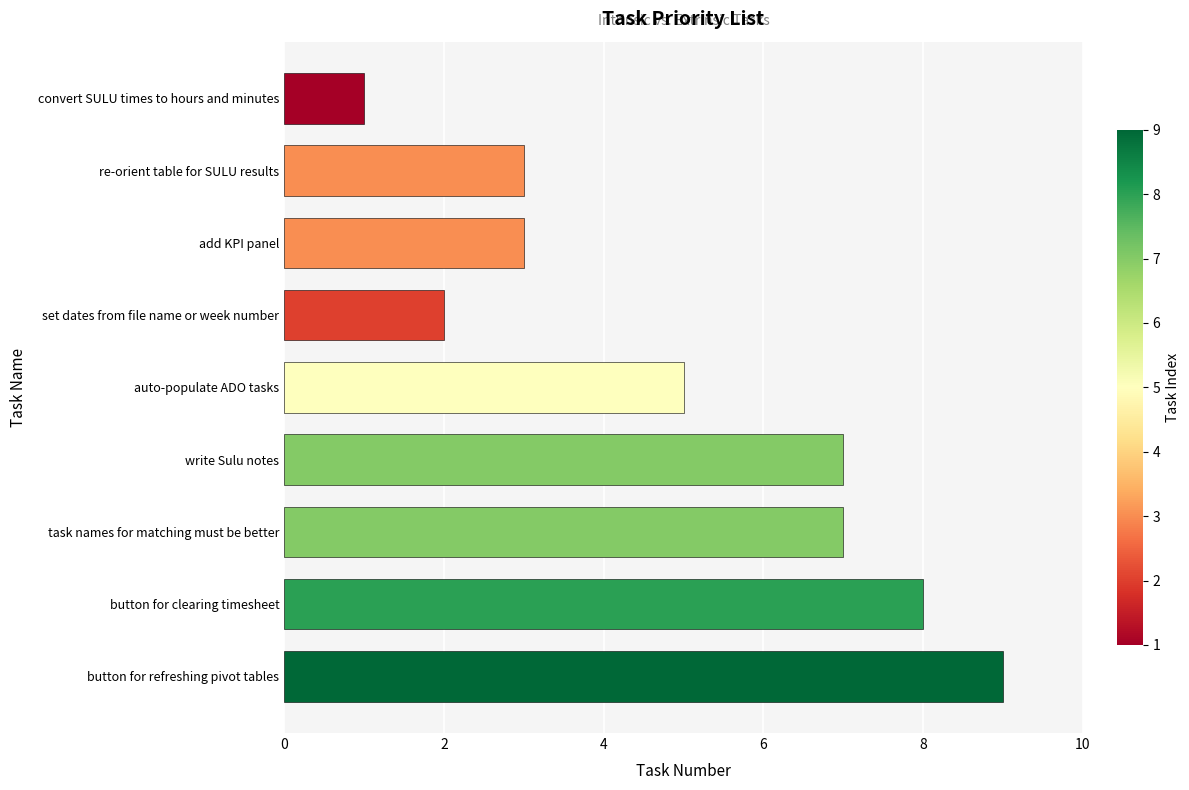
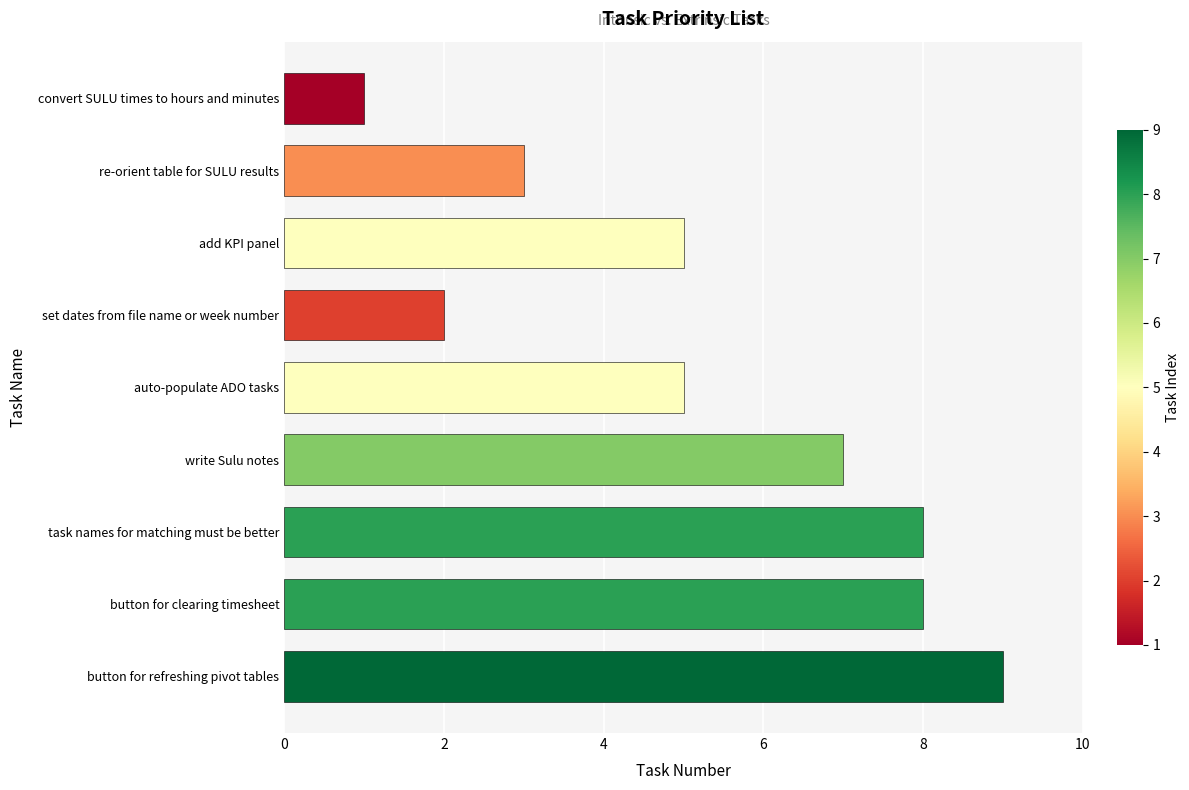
  {
    "convert SULU times to hours and minutes": 1,
    "re-orient table for SULU results": 3,
-   "add KPI panel": 3,
+   "add KPI panel": 5,
    "set dates from file name or week number": 2,
    "auto-populate ADO tasks": 5,
    "write Sulu notes": 7,
-   "task names for matching must be better": 7,
+   "task names for matching must be better": 8,
    "button for clearing timesheet": 8,
    "button for refreshing pivot tables": 9
  }
